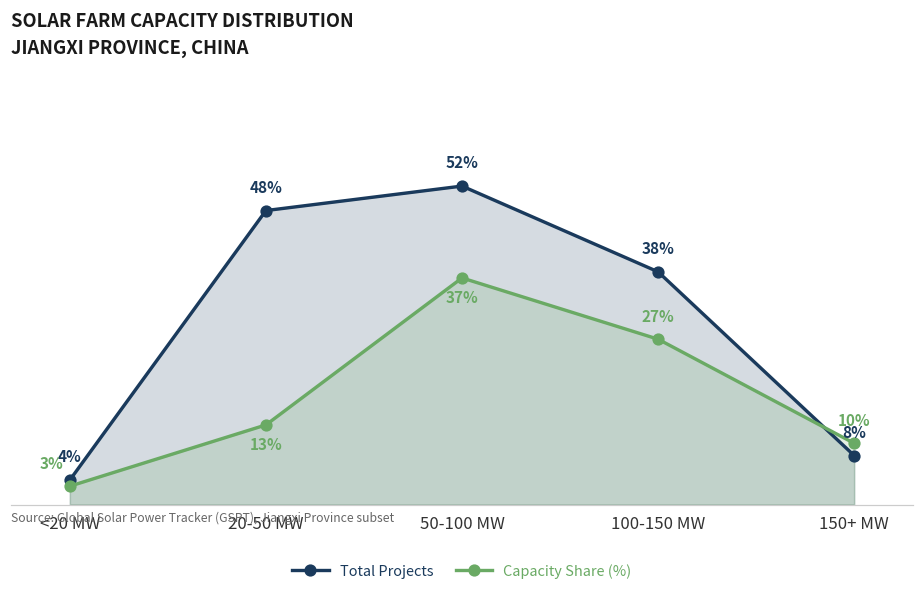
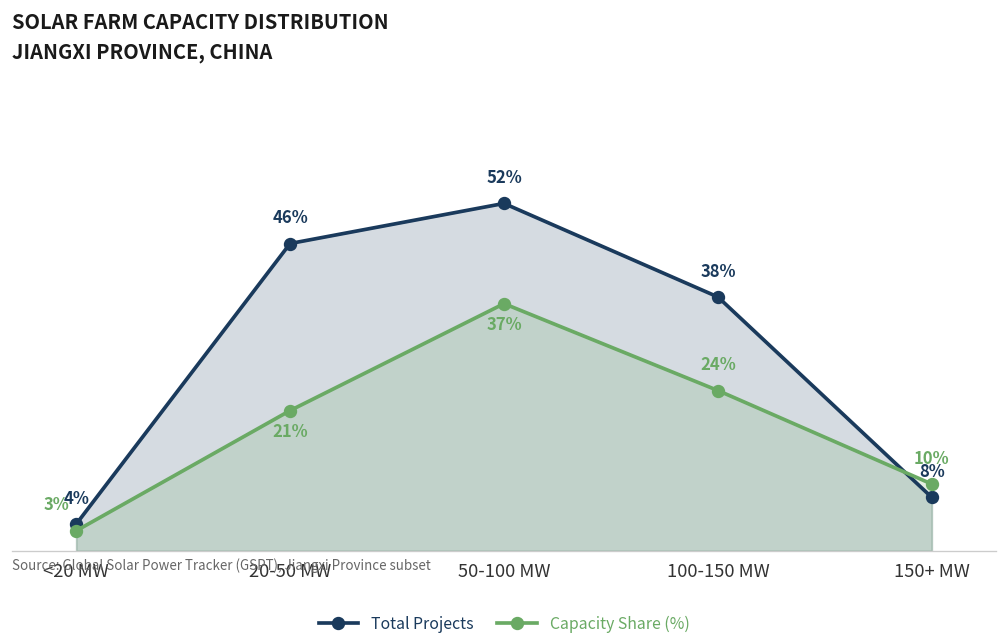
  {
    "Total Projects": {
      "<20 MW": "4%",
-     "20-50 MW": "48%",
+     "20-50 MW": "46%",
      "50-100 MW": "52%",
      "100-150 MW": "38%"
    },
    "Capacity Share (%)": {
      "<20 MW": "3%",
-     "20-50 MW": "13%",
+     "20-50 MW": "21%",
      "50-100 MW": "37%",
-     "100-150 MW": "27%",
+     "100-150 MW": "24%",
      "150+ MW": "10%"
    }
  }
